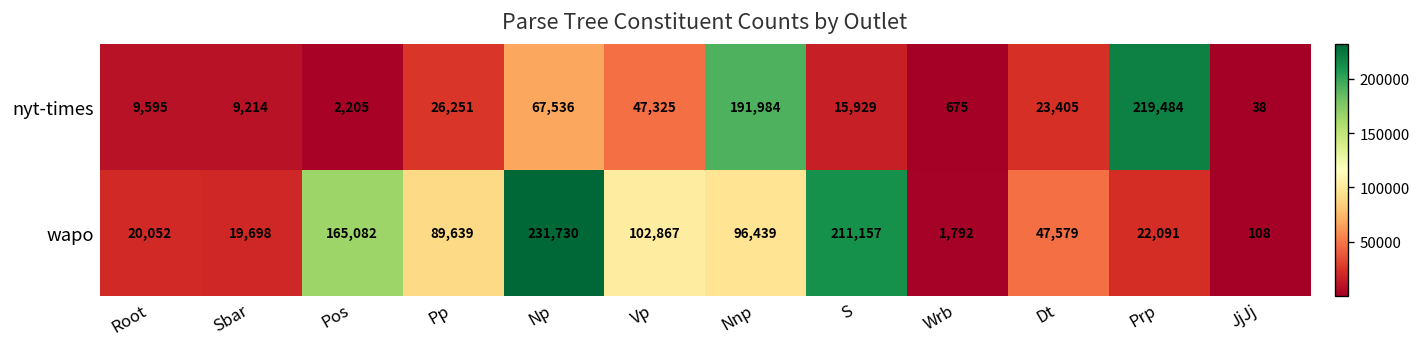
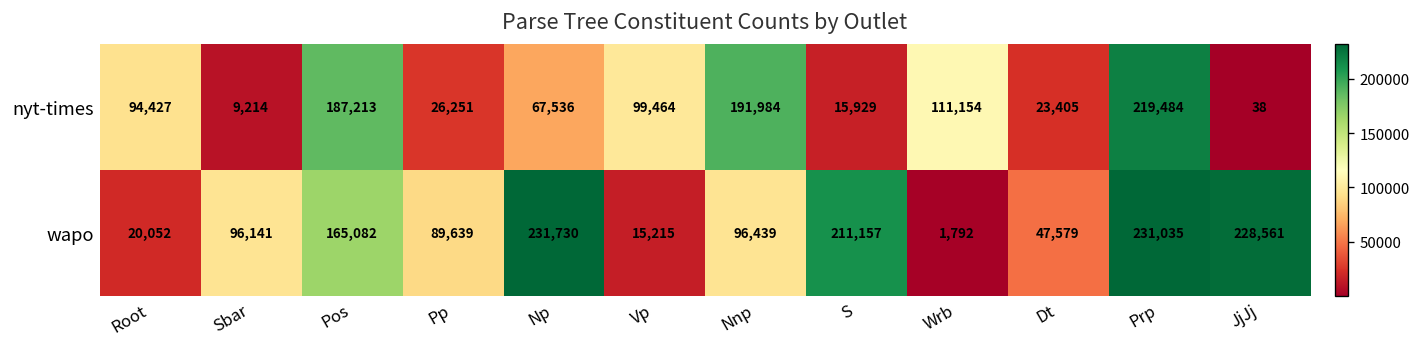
  {
    "nyt-times": {
-     "Root": "9,595",
+     "Root": "94,427",
      "Sbar": "9,214",
-     "Pos": "2,205",
+     "Pos": "187,213",
      "Pp": "26,251",
      "Np": "67,536",
-     "Vp": "47,325",
+     "Vp": "99,464",
      "Nnp": "191,984",
      "S": "15,929",
-     "Wrb": "675",
+     "Wrb": "111,154",
      "Dt": "23,405",
      "Prp": "219,484",
      "JjJj": "38"
    },
    "wapo": {
      "Root": "20,052",
-     "Sbar": "19,698",
+     "Sbar": "96,141",
      "Pos": "165,082",
      "Pp": "89,639",
      "Np": "231,730",
-     "Vp": "102,867",
+     "Vp": "15,215",
      "Nnp": "96,439",
      "S": "211,157",
      "Wrb": "1,792",
      "Dt": "47,579",
-     "Prp": "22,091",
-     "JjJj": "108"
+     "Prp": "231,035",
+     "JjJj": "228,561"
    }
  }
